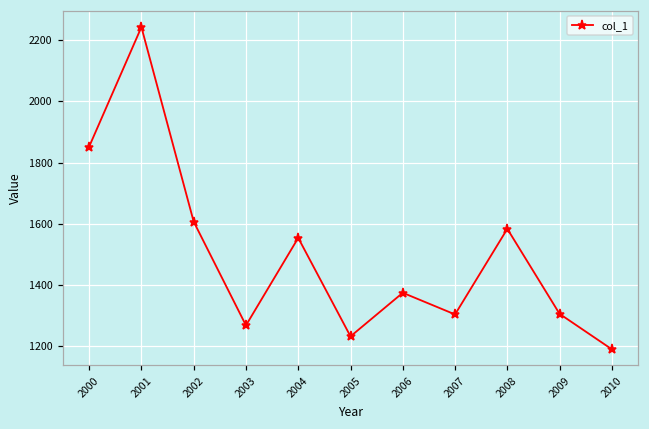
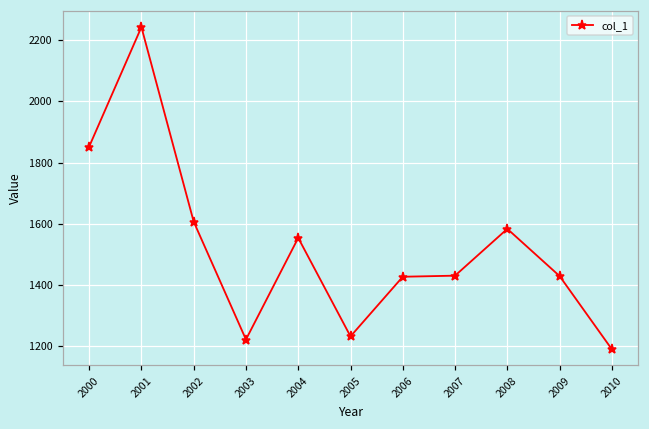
  {
    "2000": 1850,
    "2001": 2240,
    "2002": 1610,
-   "2003": 1270,
+   "2003": 1220,
    "2004": 1550,
    "2005": 1230,
-   "2006": 1370,
-   "2007": 1300,
+   "2006": 1430,
+   "2007": 1430,
    "2008": 1580,
-   "2009": 1310,
+   "2009": 1430,
    "2010": 1190
  }
